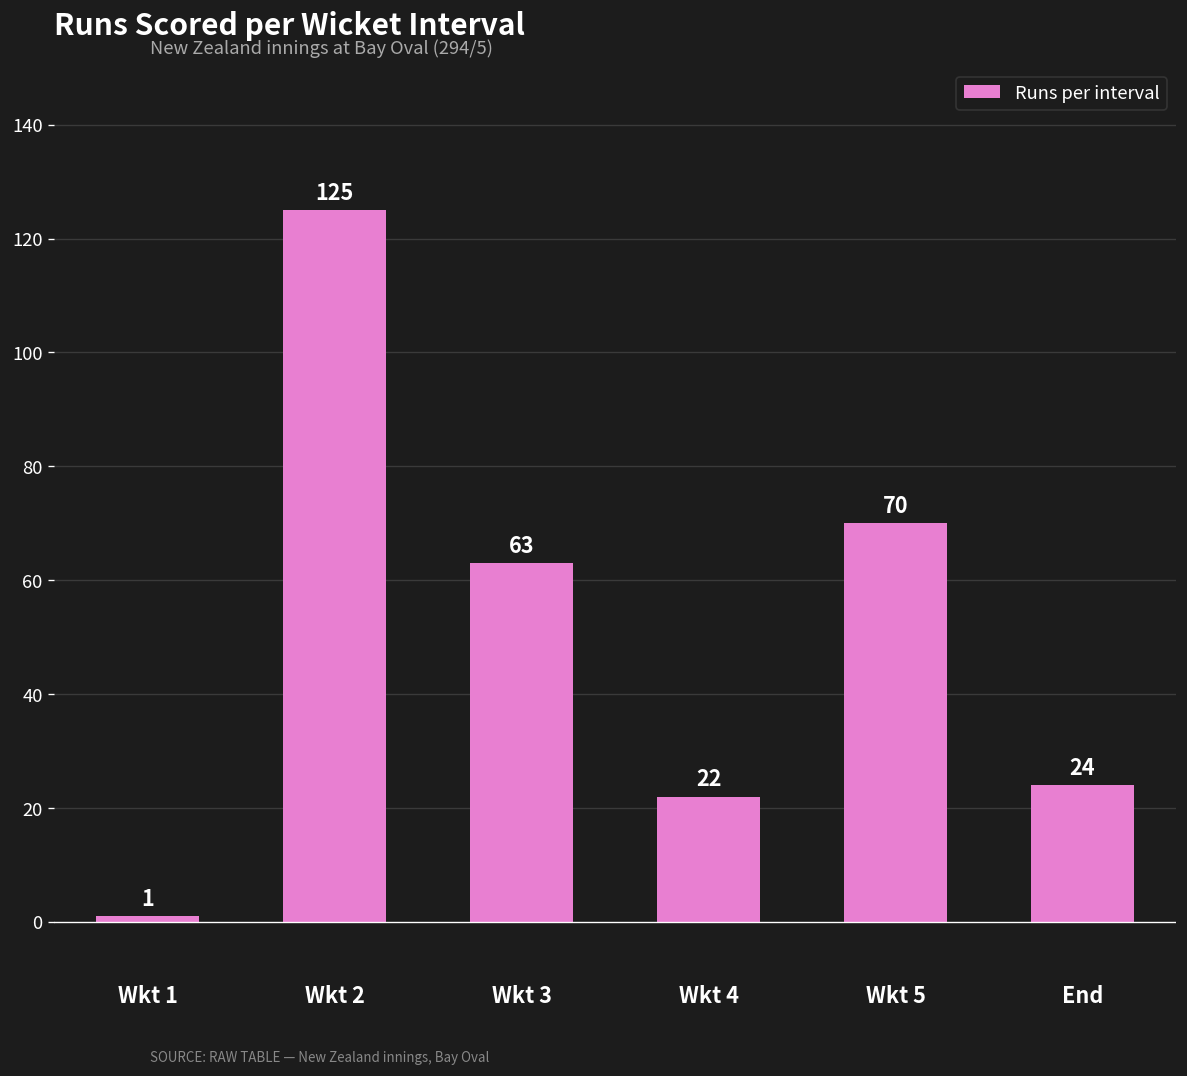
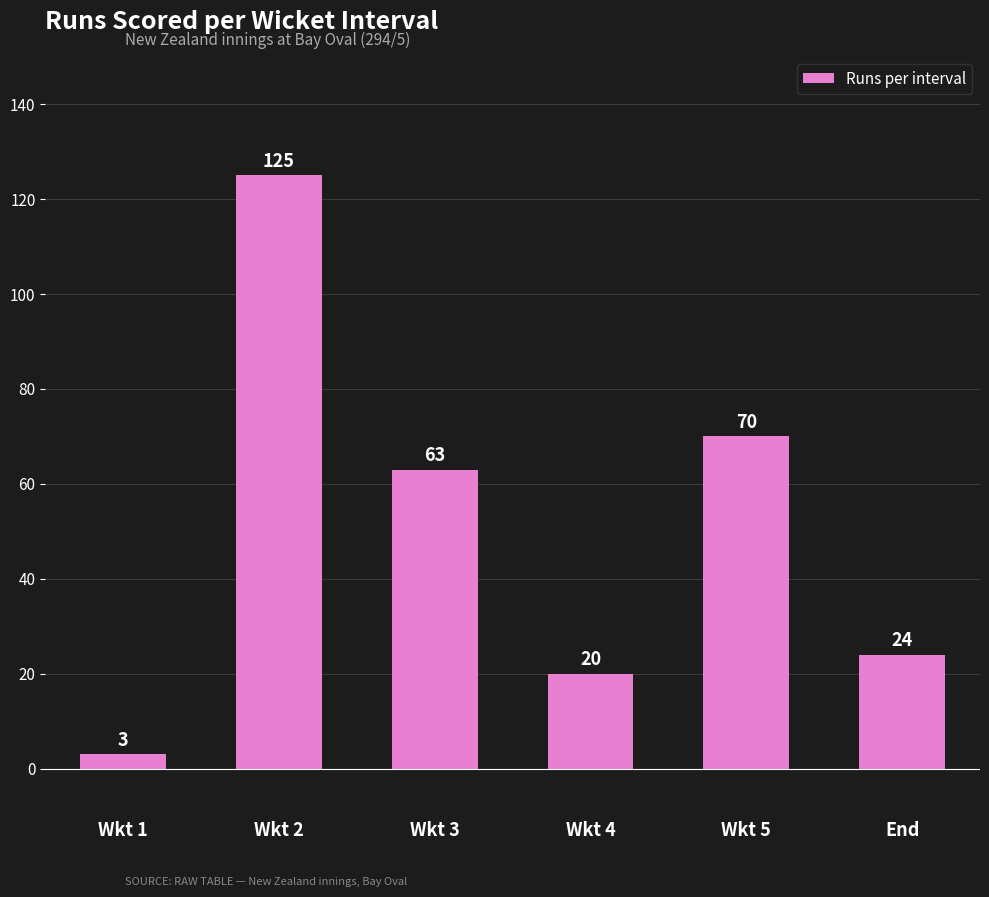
  {
-   "Wkt 1": 1,
+   "Wkt 1": 3,
    "Wkt 2": 125,
    "Wkt 3": 63,
-   "Wkt 4": 22,
+   "Wkt 4": 20,
    "Wkt 5": 70,
    "End": 24
  }
